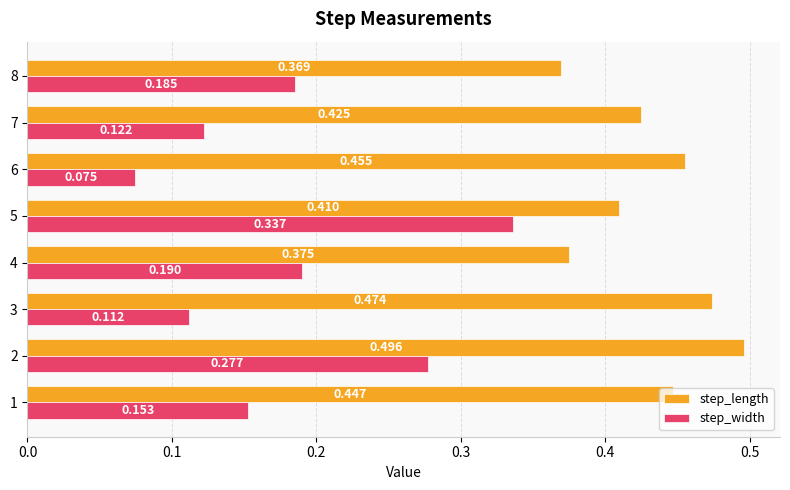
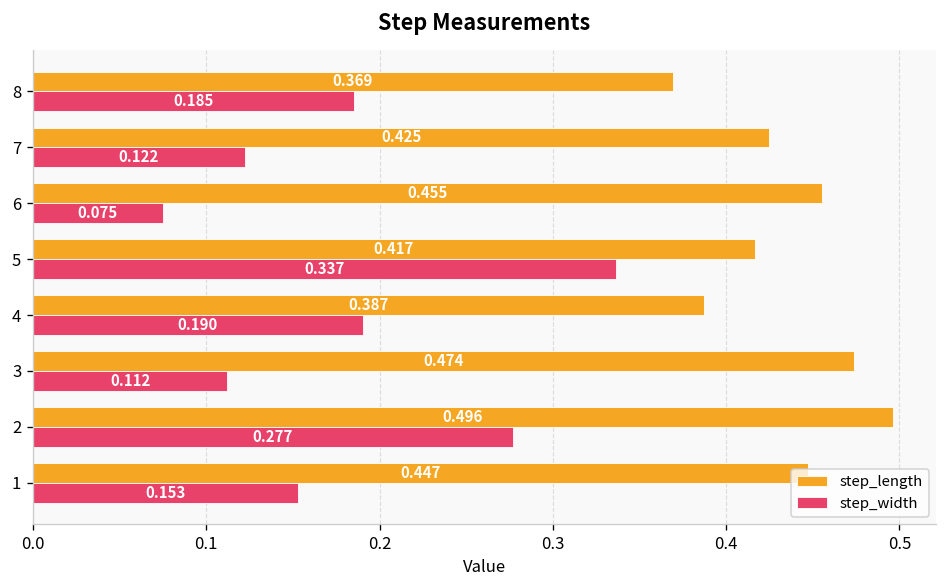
  {
    "step_length": {
      "8": 0.369,
      "7": 0.425,
      "6": 0.455,
-     "5": 0.410,
-     "4": 0.375,
+     "5": 0.417,
+     "4": 0.387,
      "3": 0.474,
      "2": 0.496
    },
    "step_width": {
      "8": 0.185,
      "7": 0.122,
      "6": 0.075,
      "5": 0.337,
      "4": 0.190,
      "3": 0.112,
      "2": 0.277,
      "1": 0.153
    }
  }
